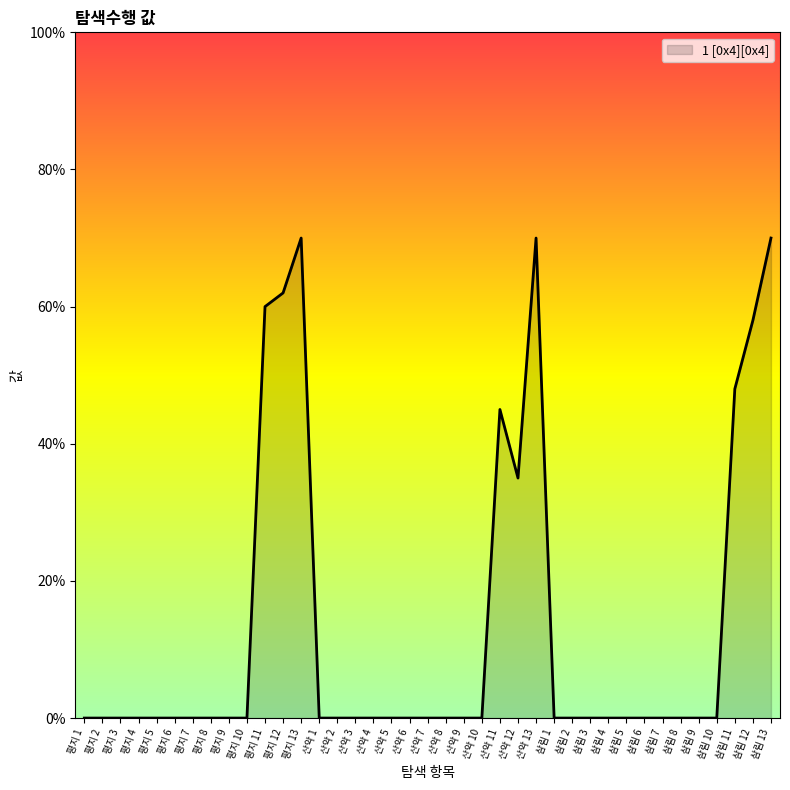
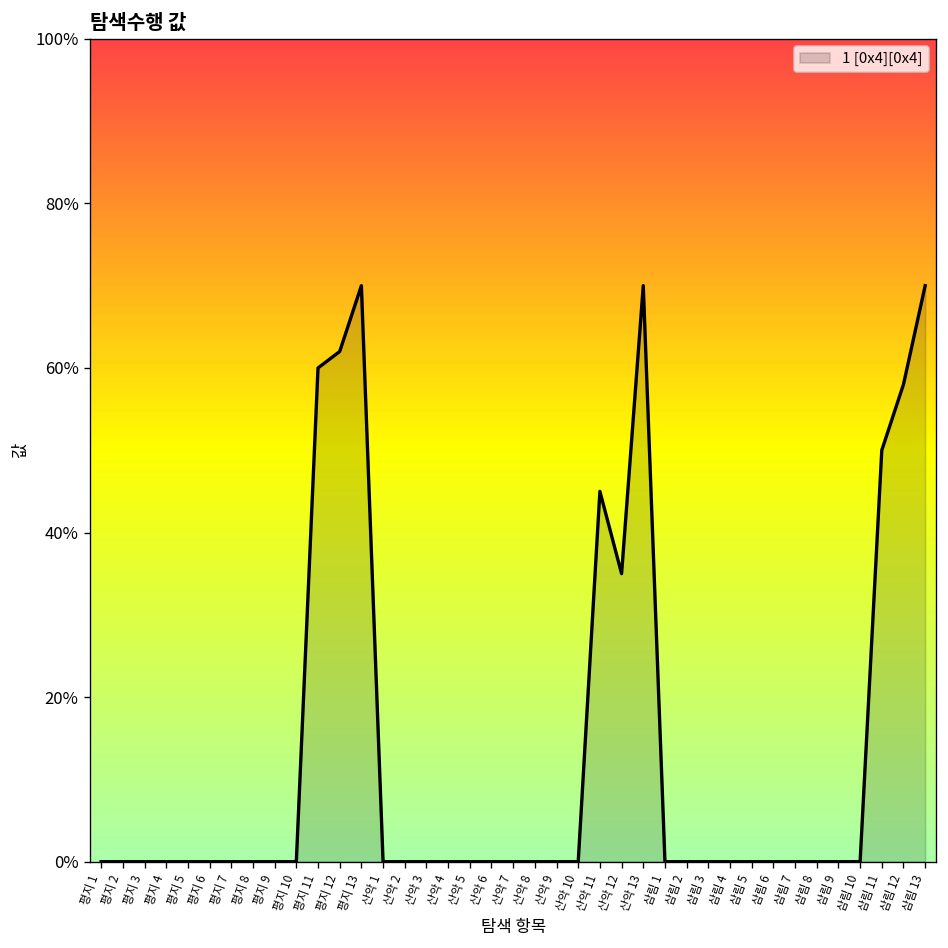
  {
    "평지 1": "0%",
    "평지 2": "0%",
    "평지 3": "0%",
    "평지 4": "0%",
    "평지 5": "0%",
    "평지 6": "0%",
    "평지 7": "0%",
    "평지 8": "0%",
    "평지 9": "0%",
    "평지 10": "0%",
    "평지 11": "60%",
    "평지 12": "62%",
    "평지 13": "70%",
    "산악 1": "0%",
    "산악 2": "0%",
    "산악 3": "0%",
    "산악 4": "0%",
    "산악 5": "0%",
    "산악 6": "0%",
    "산악 7": "0%",
    "산악 8": "0%",
    "산악 9": "0%",
    "산악 10": "0%",
    "산악 11": "45%",
    "산악 12": "35%",
    "산악 13": "70%",
    "삼림 1": "0%",
    "삼림 2": "0%",
    "삼림 3": "0%",
    "삼림 4": "0%",
    "삼림 5": "0%",
    "삼림 6": "0%",
    "삼림 7": "0%",
    "삼림 8": "0%",
    "삼림 9": "0%",
    "삼림 10": "0%",
-   "삼림 11": "48%",
+   "삼림 11": "50%",
    "삼림 12": "58%",
    "삼림 13": "70%"
  }
